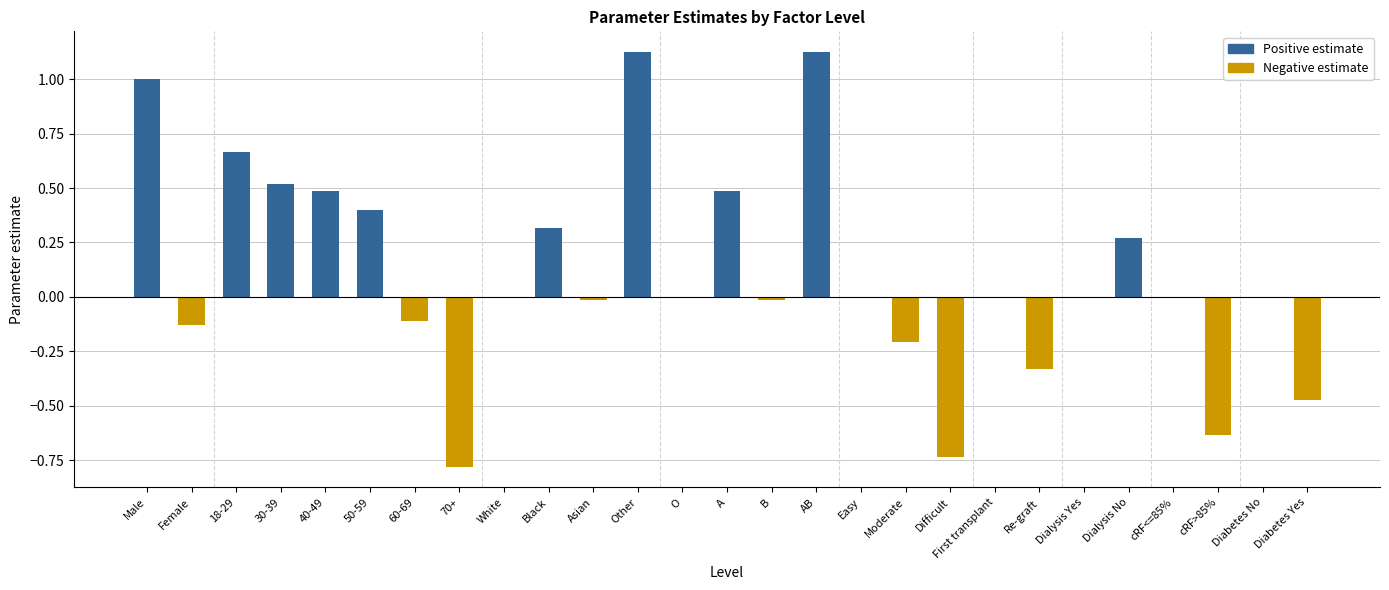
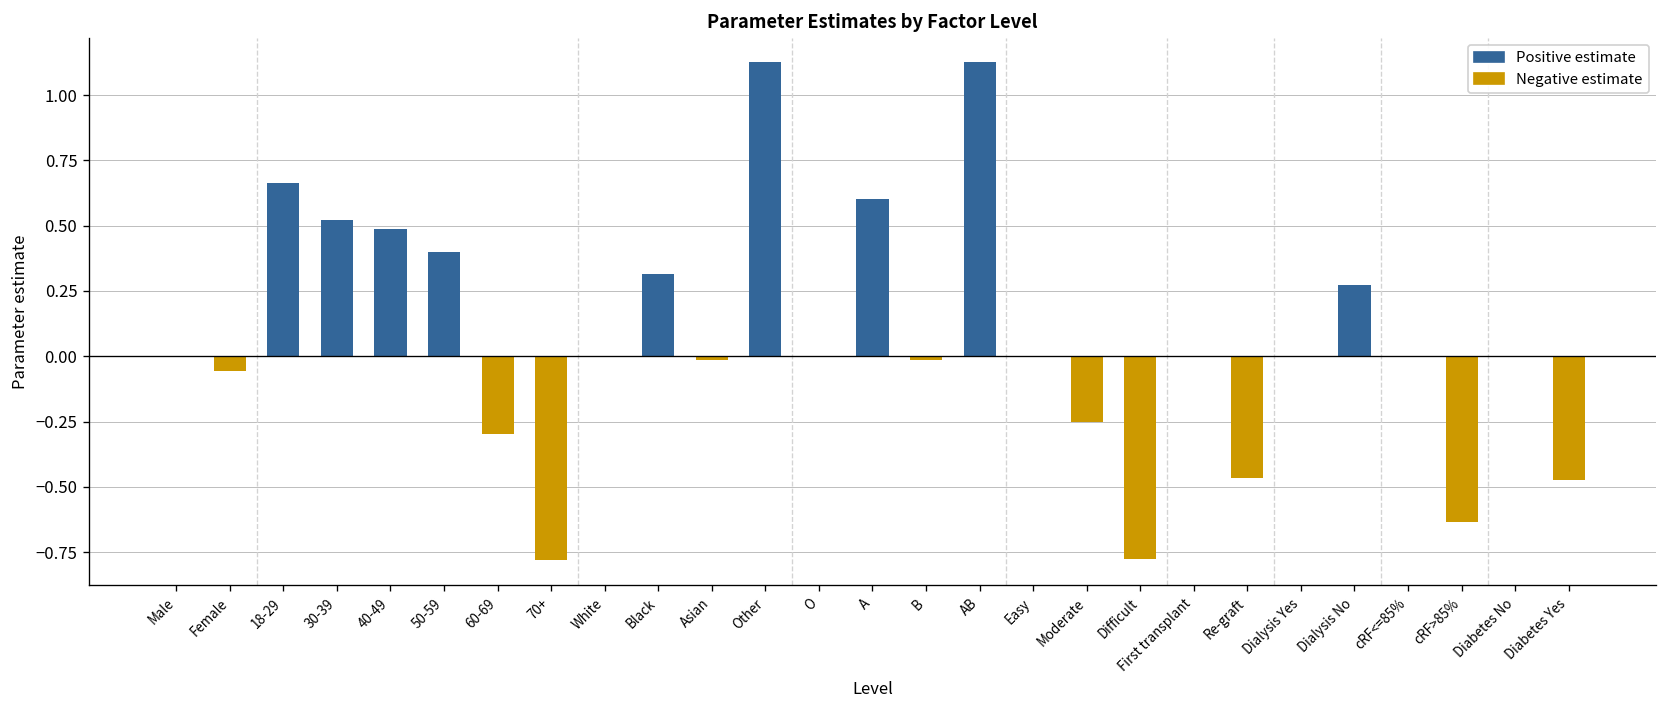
  {
    "Positive estimate": {
-     "Male": 1,
+     "Male": 0,
      "18-29": 0.66,
      "30-39": 0.52,
      "40-49": 0.49,
      "50-59": 0.40,
      "White": 0.00,
      "Black": 0.32,
      "Other": 1.12,
      "O": 0.00,
-     "A": 0.49,
+     "A": 0.60,
      "AB": 1.12,
      "Easy": 0.00,
      "First transplant": 0.00,
      "Dialysis Yes": 0.00,
      "Dialysis No": 0.27,
      "cRF<=85%": 0.00,
      "Diabetes No": 0.00
    },
    "Negative estimate": {
-     "Female": -0.13,
-     "60-69": -0.11,
+     "Female": -0.06,
+     "60-69": -0.30,
      "70+": -0.78,
      "Asian": -0.02,
      "B": -0.02,
-     "Moderate": -0.21,
-     "Difficult": -0.74,
-     "Re-graft": -0.33,
+     "Moderate": -0.25,
+     "Difficult": -0.77,
+     "Re-graft": -0.46,
      "cRF>85%": -0.63,
      "Diabetes Yes": -0.48
    }
  }
